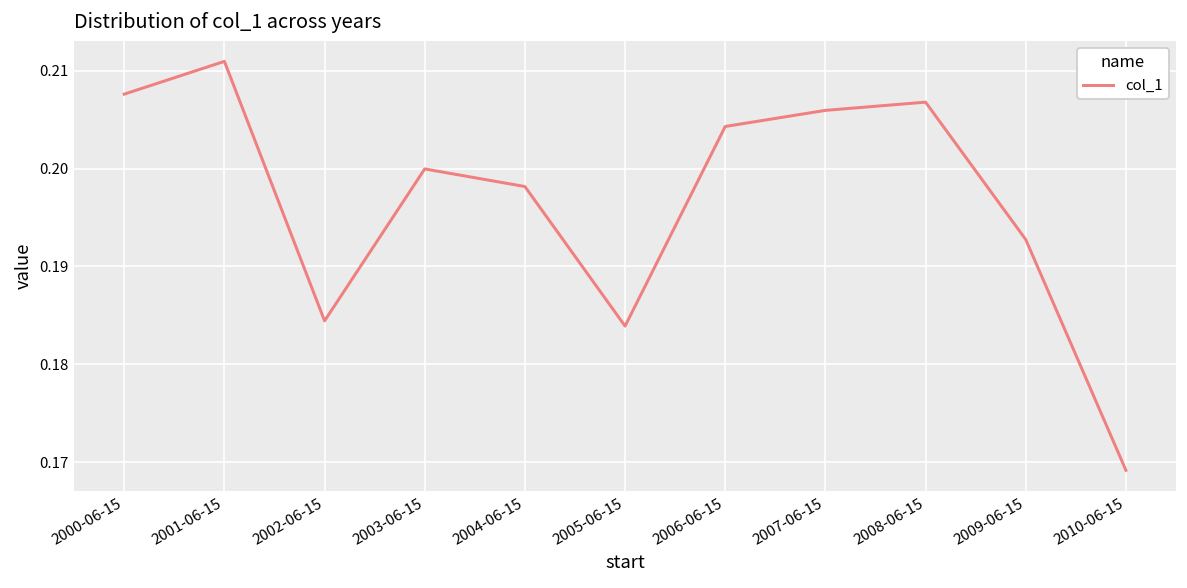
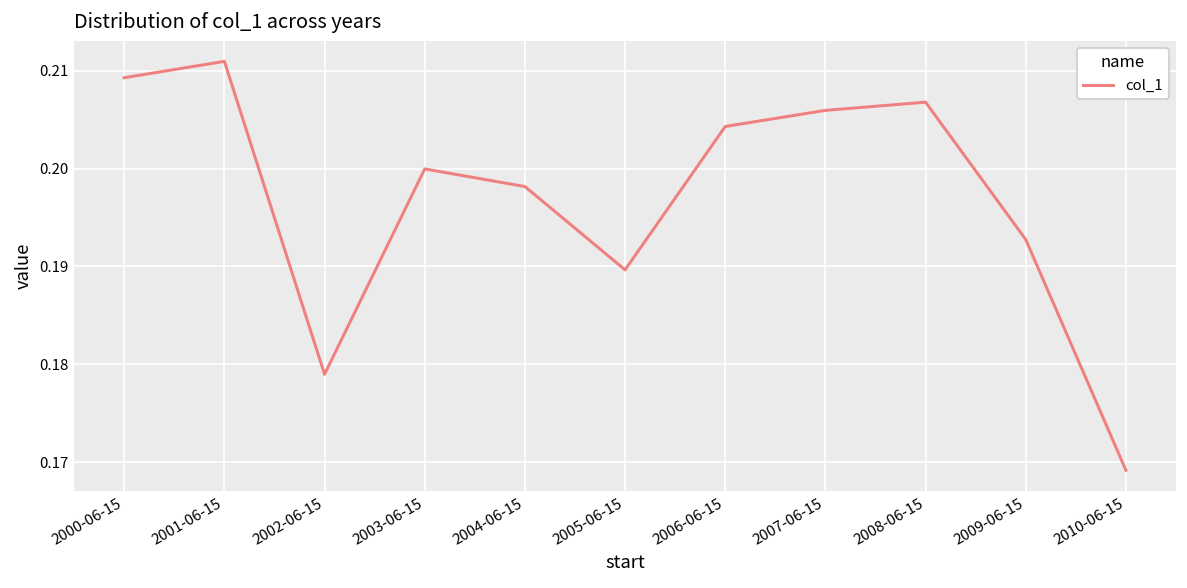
  {
-   "2000-06-15": 0.208,
+   "2000-06-15": 0.209,
    "2001-06-15": 0.211,
-   "2002-06-15": 0.184,
+   "2002-06-15": 0.179,
    "2003-06-15": 0.200,
    "2004-06-15": 0.198,
-   "2005-06-15": 0.184,
+   "2005-06-15": 0.190,
    "2006-06-15": 0.204,
    "2007-06-15": 0.206,
    "2008-06-15": 0.207,
    "2009-06-15": 0.193,
    "2010-06-15": 0.169
  }
